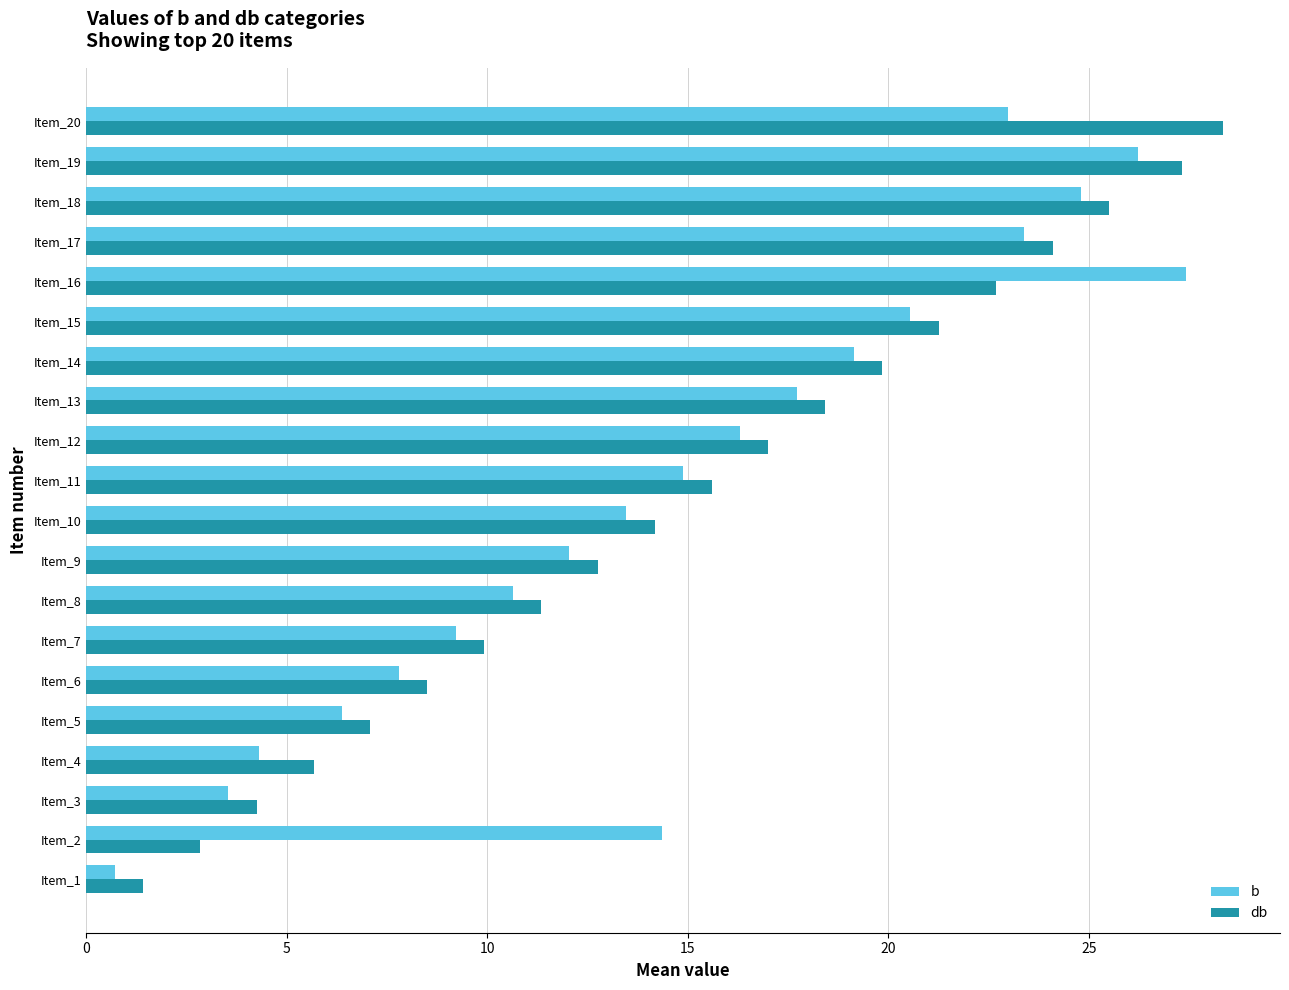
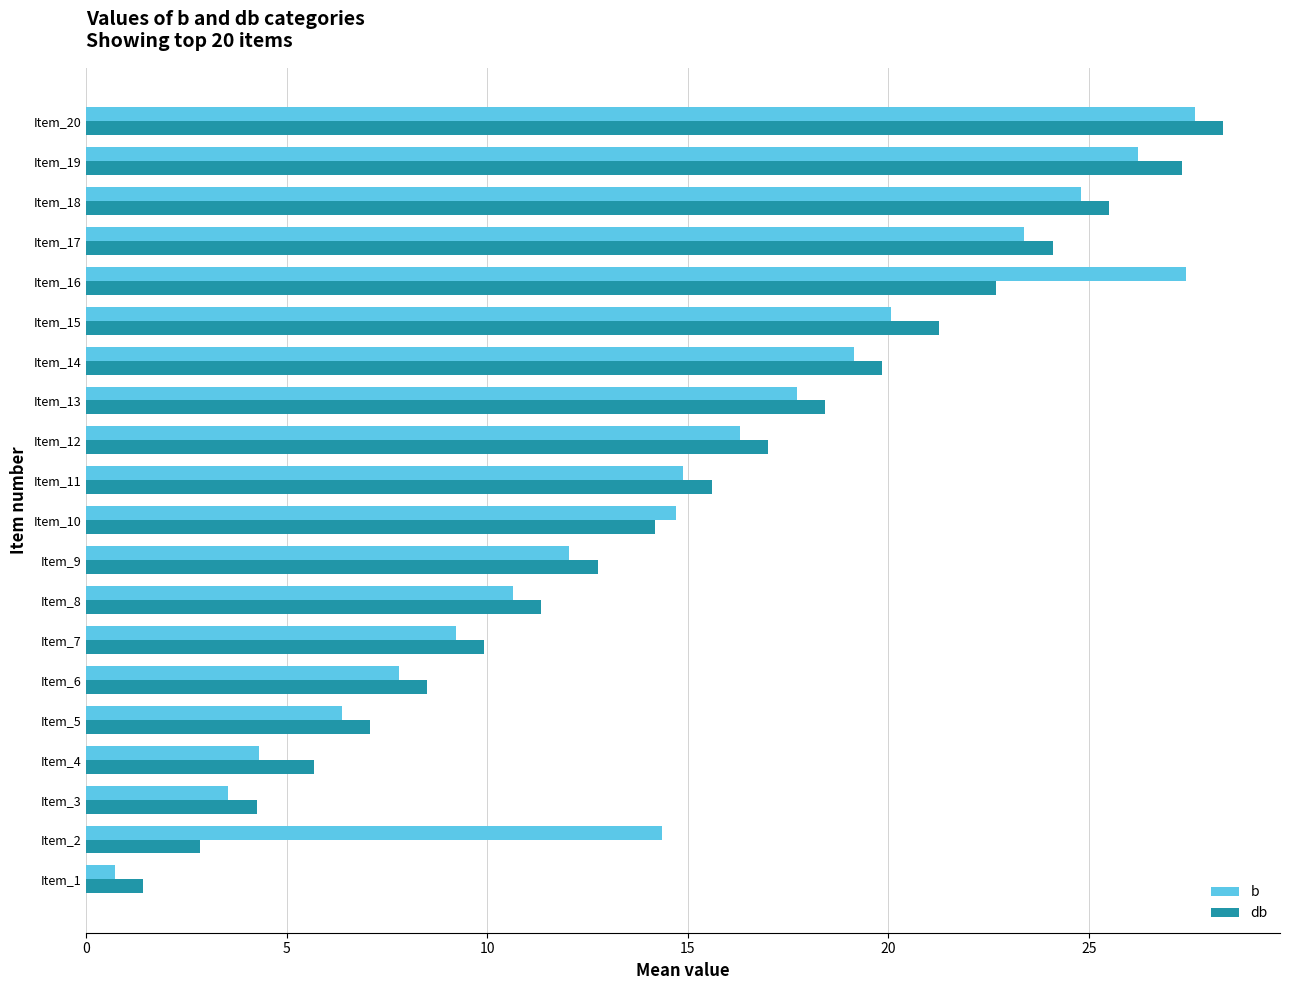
  {
    "b": {
-     "Item_20": 23.0,
+     "Item_20": 27.6,
      "Item_19": 26.2,
      "Item_18": 24.8,
      "Item_17": 23.4,
      "Item_16": 27.4,
-     "Item_15": 20.6,
+     "Item_15": 20.1,
      "Item_14": 19.1,
      "Item_13": 17.7,
      "Item_12": 16.3,
      "Item_11": 14.9,
-     "Item_10": 13.5,
+     "Item_10": 14.7,
      "Item_9": 12.0,
      "Item_8": 10.6,
      "Item_7": 9.2,
      "Item_6": 7.8,
      "Item_5": 6.4,
      "Item_4": 4.3,
      "Item_3": 3.5,
      "Item_2": 14.3,
      "Item_1": 0.7
    },
    "db": {
      "Item_20": 28.3,
      "Item_19": 27.3,
      "Item_18": 25.5,
      "Item_17": 24.1,
      "Item_16": 22.7,
      "Item_15": 21.3,
      "Item_14": 19.8,
      "Item_13": 18.4,
      "Item_12": 17.0,
      "Item_11": 15.6,
      "Item_10": 14.2,
      "Item_9": 12.8,
      "Item_8": 11.3,
      "Item_7": 9.9,
      "Item_6": 8.5,
      "Item_5": 7.1,
      "Item_4": 5.7,
      "Item_3": 4.3,
      "Item_2": 2.8,
      "Item_1": 1.4
    }
  }
